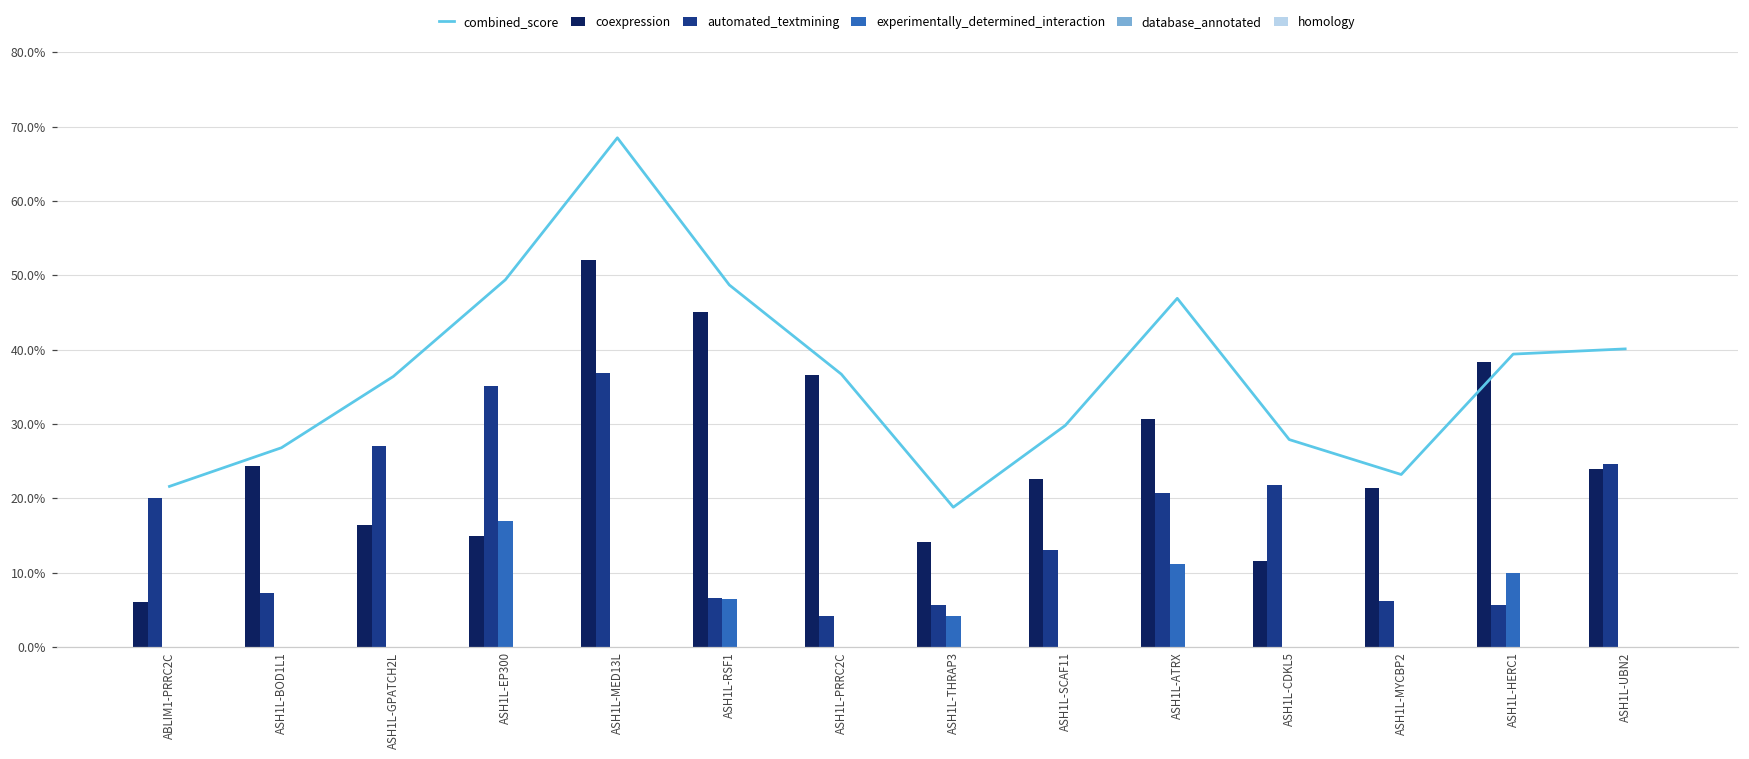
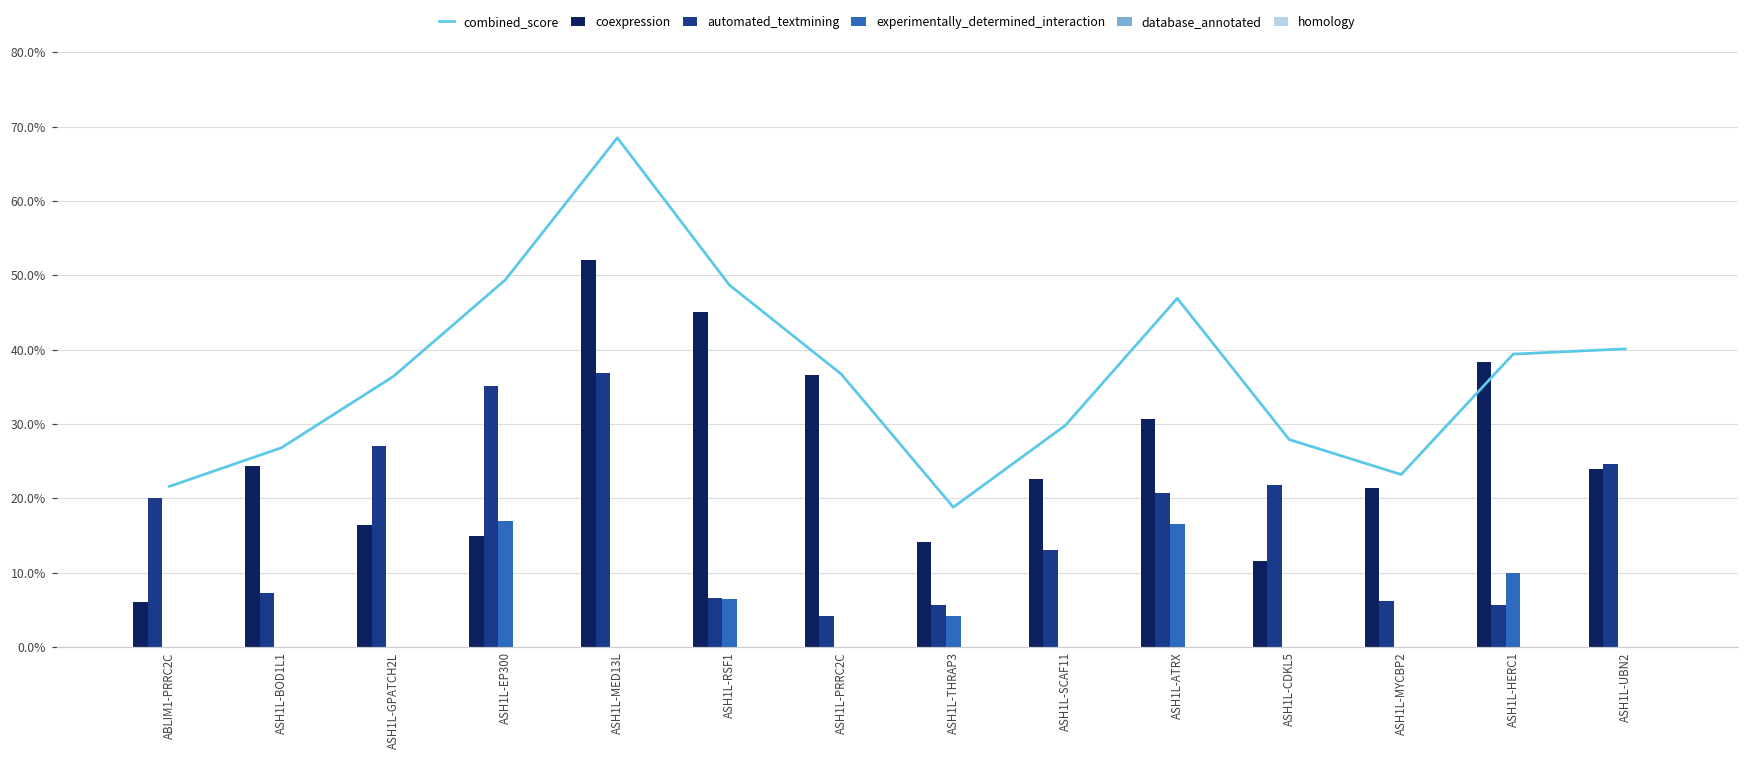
  {
    "experimentally_determined_interaction": {
      "ABLIM1-PRRC2C": "0%",
      "ASH1L-BOD1L1": "0%",
      "ASH1L-GPATCH2L": "0%",
      "ASH1L-EP300": "17%",
      "ASH1L-MED13L": "0%",
      "ASH1L-RSF1": "6%",
      "ASH1L-PRRC2C": "0%",
      "ASH1L-THRAP3": "4%",
      "ASH1L-SCAF11": "0%",
-     "ASH1L-ATRX": "11%",
+     "ASH1L-ATRX": "17%",
      "ASH1L-CDKL5": "0%",
      "ASH1L-MYCBP2": "0%",
      "ASH1L-HERC1": "10%",
      "ASH1L-UBN2": "0%"
    },
    "homology": {
      "ABLIM1-PRRC2C": "0%",
      "ASH1L-BOD1L1": "0%",
      "ASH1L-GPATCH2L": "0%",
      "ASH1L-EP300": "0%",
      "ASH1L-MED13L": "0%",
      "ASH1L-RSF1": "0%",
      "ASH1L-PRRC2C": "0%",
      "ASH1L-THRAP3": "0%",
      "ASH1L-SCAF11": "0%",
      "ASH1L-ATRX": "0%",
      "ASH1L-CDKL5": "0%",
      "ASH1L-MYCBP2": "0%",
      "ASH1L-HERC1": "0%",
      "ASH1L-UBN2": "0%"
    }
  }
